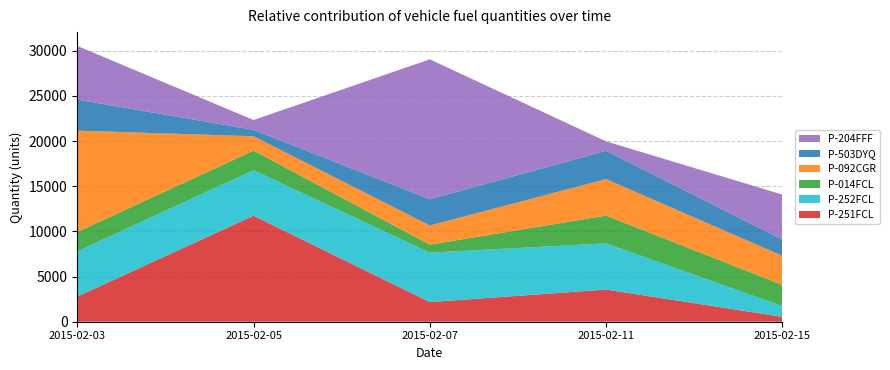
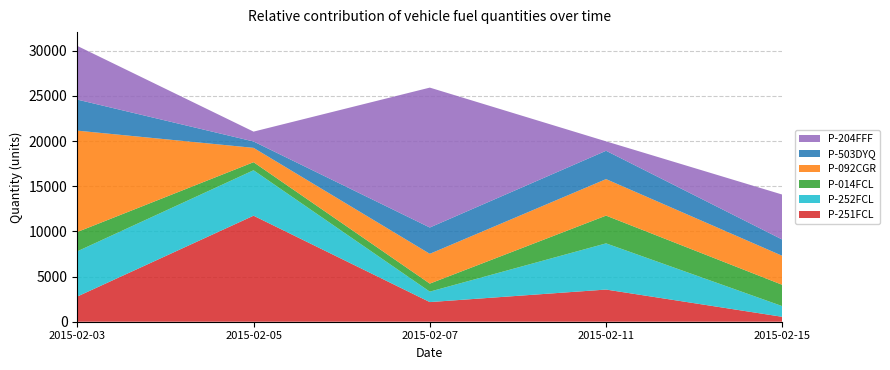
  {
    "P-251FCL": {
      "2015-02-03": 3000,
      "2015-02-05": 12000,
      "2015-02-07": 2000,
      "2015-02-11": 4000,
      "2015-02-15": 1000
    },
    "P-252FCL": {
      "2015-02-03": 5000,
      "2015-02-05": 5000,
-     "2015-02-07": 5000,
+     "2015-02-07": 1000,
      "2015-02-11": 5000,
      "2015-02-15": 1000
    },
    "P-014FCL": {
      "2015-02-03": 2000,
-     "2015-02-05": 2000,
+     "2015-02-05": 1000,
      "2015-02-07": 1000,
      "2015-02-11": 3000,
      "2015-02-15": 2000
    },
    "P-092CGR": {
      "2015-02-03": 11000,
      "2015-02-05": 2000,
-     "2015-02-07": 2000,
+     "2015-02-07": 3000,
      "2015-02-11": 4000,
      "2015-02-15": 3000
    },
    "P-503DYQ": {
      "2015-02-03": 3000,
      "2015-02-05": 1000,
      "2015-02-07": 3000,
      "2015-02-11": 3000,
      "2015-02-15": 2000
    },
    "P-204FFF": {
      "2015-02-03": 6000,
      "2015-02-05": 1000,
      "2015-02-07": 15000,
      "2015-02-11": 1000,
      "2015-02-15": 5000
    }
  }
